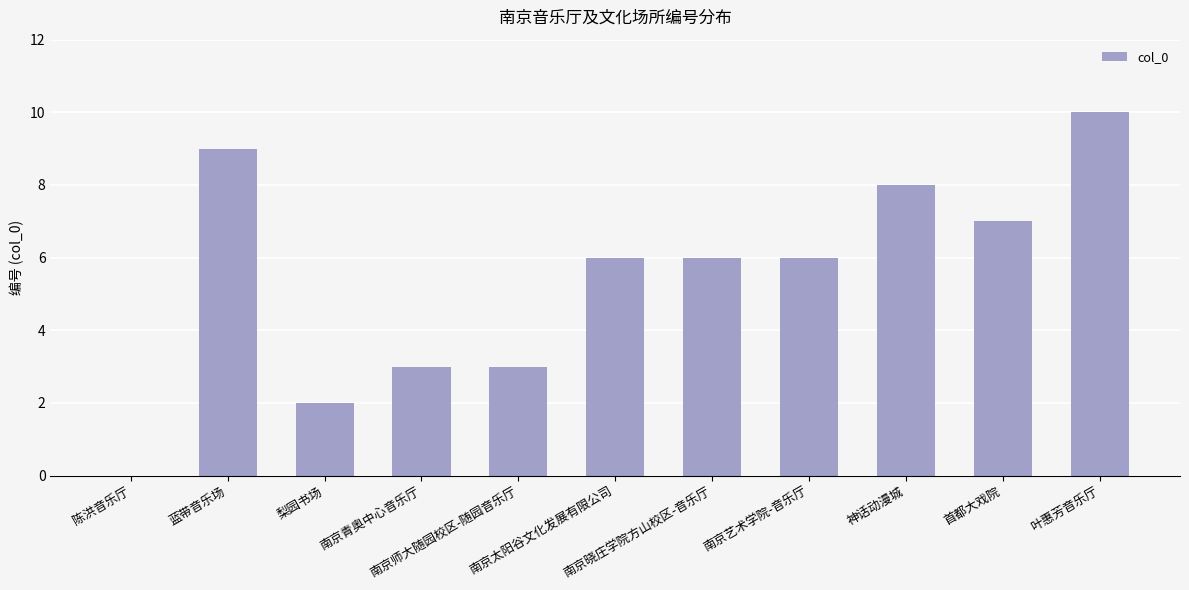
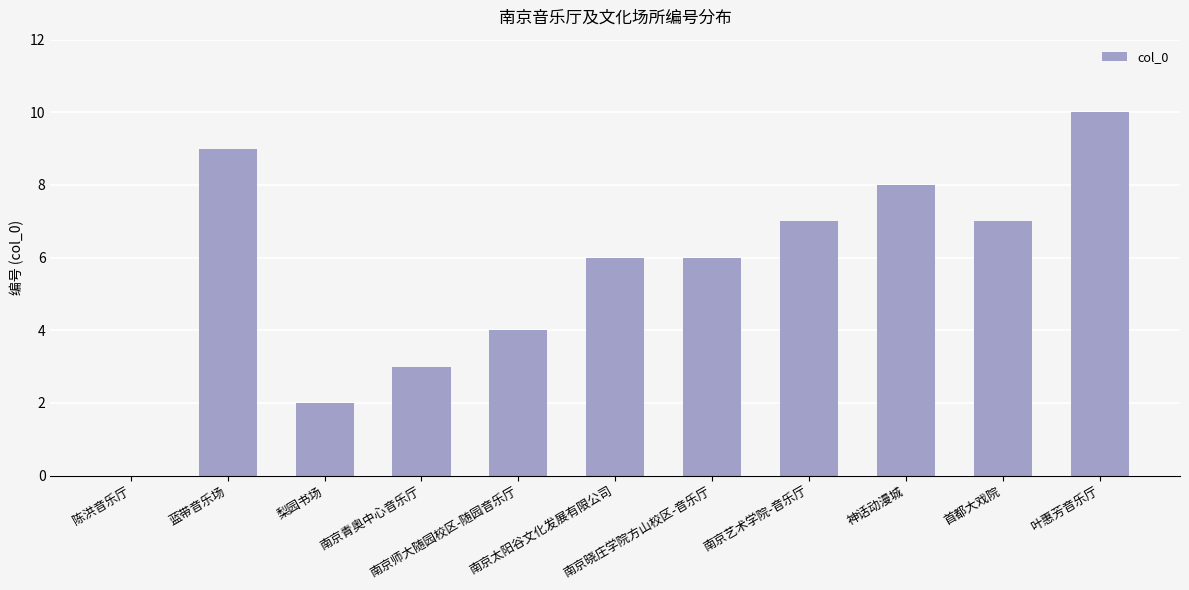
  {
    "陈洪音乐厅": 0,
    "蓝带音乐场": 9,
    "梨园书场": 2,
    "南京青奥中心音乐厅": 3,
-   "南京师大随园校区-随园音乐厅": 3,
+   "南京师大随园校区-随园音乐厅": 4,
    "南京太阳谷文化发展有限公司": 6,
    "南京晓庄学院方山校区-音乐厅": 6,
-   "南京艺术学院-音乐厅": 6,
+   "南京艺术学院-音乐厅": 7,
    "神话动漫城": 8,
    "首都大戏院": 7,
    "叶惠芳音乐厅": 10
  }
